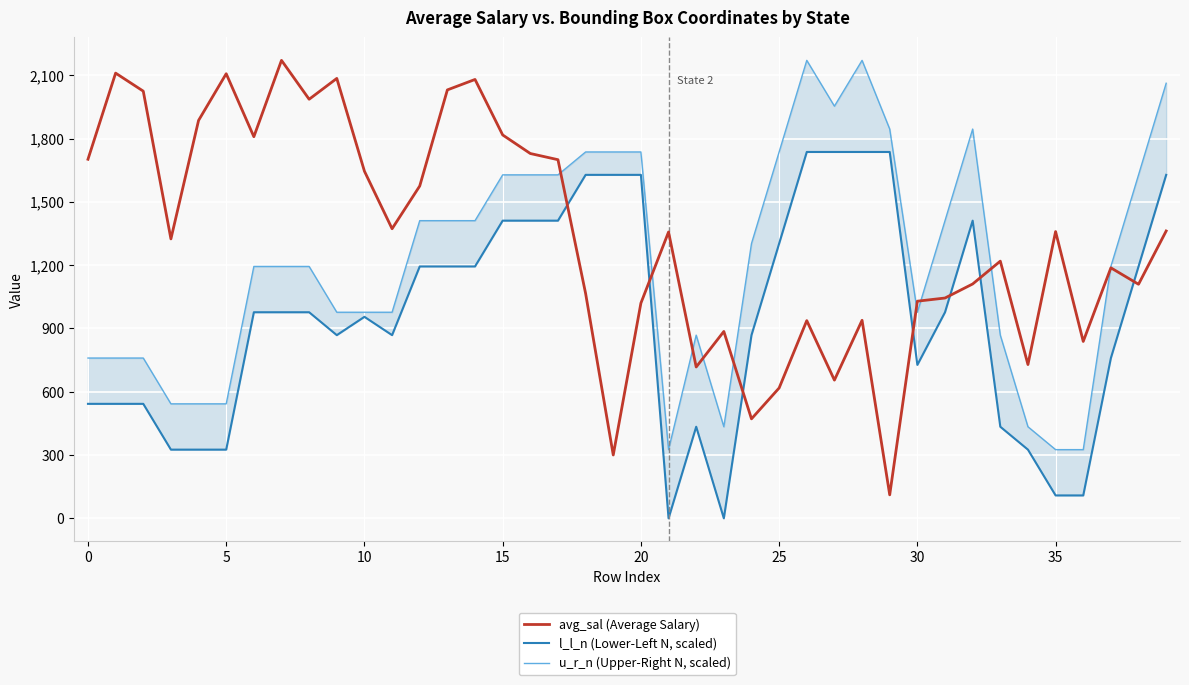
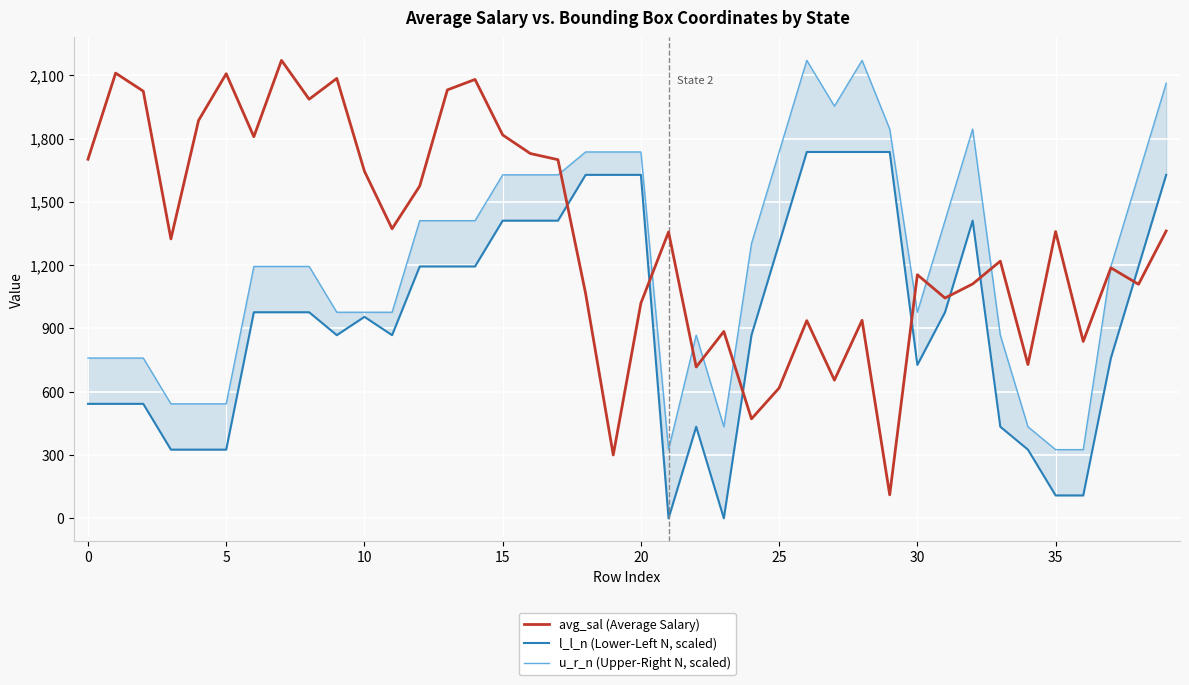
  {
    "avg_sal (Average Salary)": {
      "0": "1,700",
      "5": "2,110",
      "10": "1,650",
      "15": "1,820",
      "20": "1,020",
      "25": "620",
-     "30": "1,030",
+     "30": "1,150",
      "35": "1,360"
    },
    "l_l_n (Lower-Left N, scaled)": {
      "0": "540",
      "5": "330",
      "10": "960",
      "15": "1,410",
      "20": "1,630",
      "25": "1,300",
      "30": "730",
      "35": "110"
    },
    "u_r_n (Upper-Right N, scaled)": {
      "0": "760",
      "5": "540",
      "10": "980",
      "15": "1,630",
      "20": "1,740",
      "25": "1,740",
      "30": "980",
      "35": "330"
    }
  }
